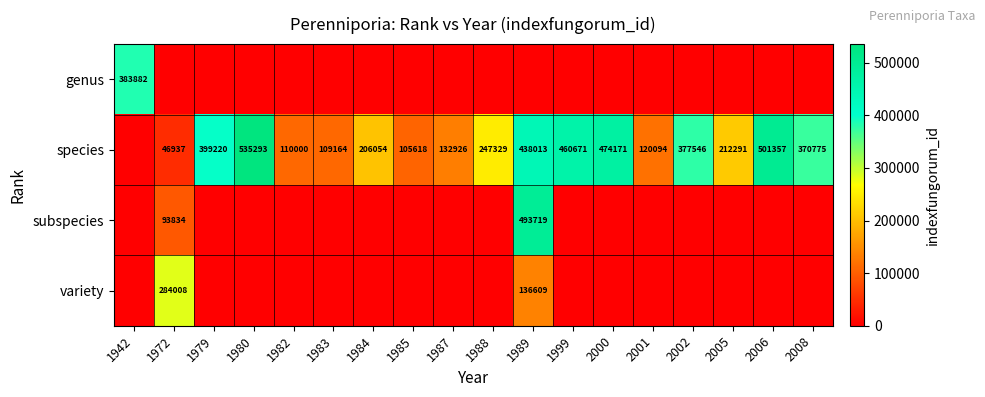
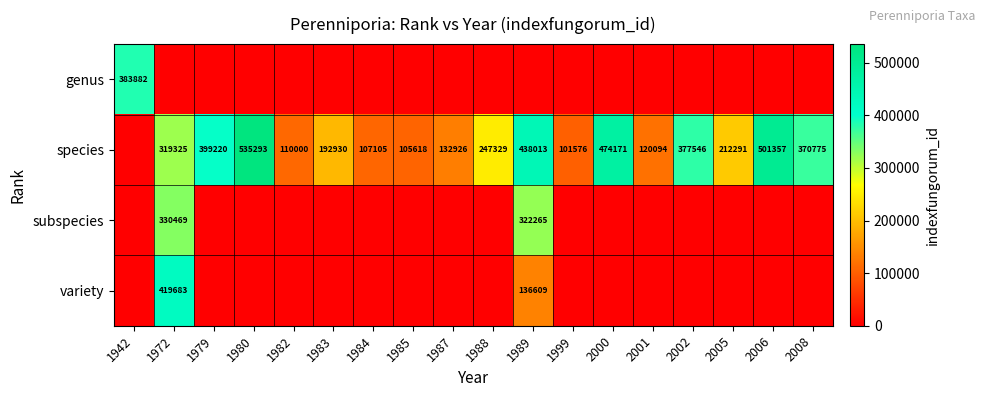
  {
    "genus": {
      "1942": 383882
    },
    "species": {
-     "1972": 46937,
+     "1972": 319325,
      "1979": 399220,
      "1980": 535293,
      "1982": 110000,
-     "1983": 109164,
-     "1984": 206054,
+     "1983": 192930,
+     "1984": 107105,
      "1985": 105618,
      "1987": 132926,
      "1988": 247329,
      "1989": 438013,
-     "1999": 460671,
+     "1999": 101576,
      "2000": 474171,
      "2001": 120094,
      "2002": 377546,
      "2005": 212291,
      "2006": 501357,
      "2008": 370775
    },
    "subspecies": {
-     "1972": 93834,
-     "1989": 493719
+     "1972": 330469,
+     "1989": 322265
    },
    "variety": {
-     "1972": 284008,
+     "1972": 419683,
      "1989": 136609
    }
  }
